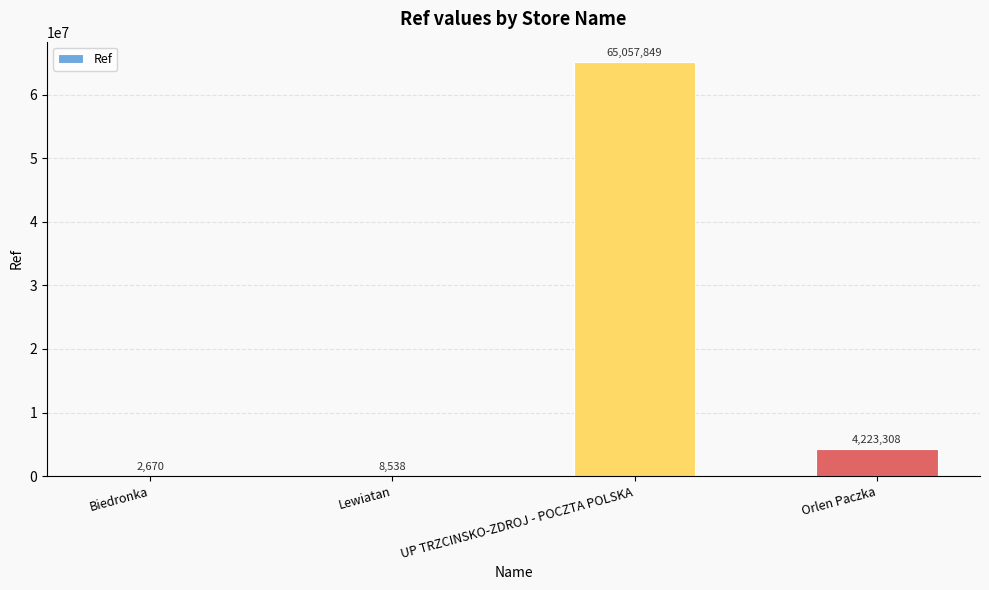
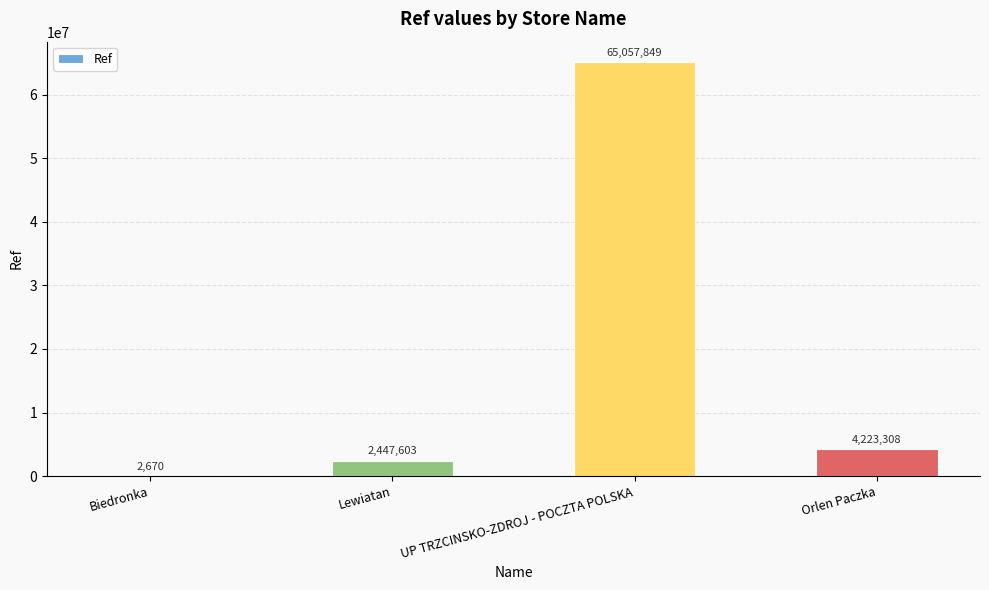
  {
    "Biedronka": "2,670",
-   "Lewiatan": "8,538",
+   "Lewiatan": "2,447,603",
    "UP TRZCINSKO-ZDROJ - POCZTA POLSKA": "65,057,849",
    "Orlen Paczka": "4,223,308"
  }
